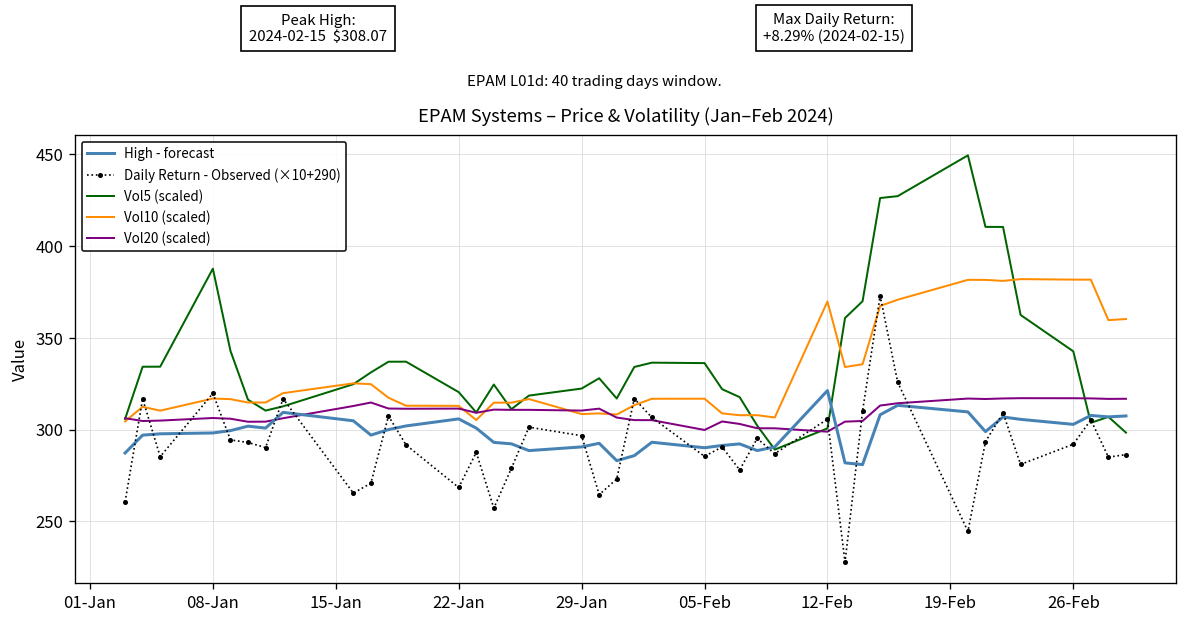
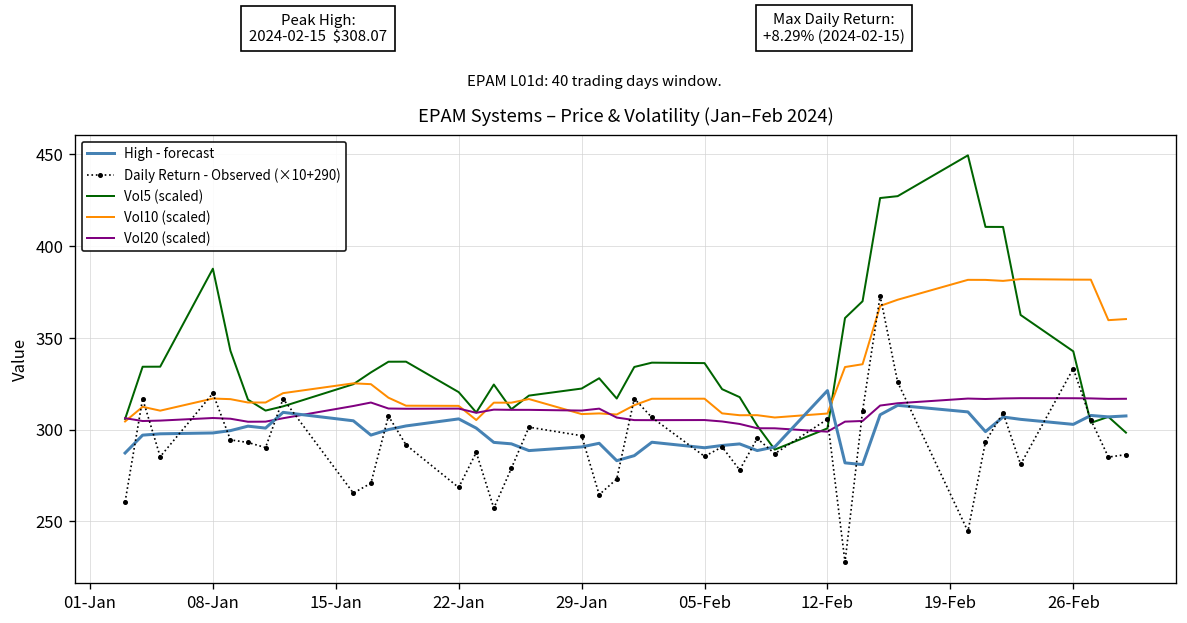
  {
    "High - forecast": {
      "08-Jan": 298,
      "22-Jan": 306,
      "29-Jan": 291,
      "05-Feb": 290,
      "12-Feb": 321,
      "26-Feb": 303
    },
    "Daily Return - Observed (×10+290)": {
      "08-Jan": 320,
      "22-Jan": 268,
      "29-Jan": 297,
      "05-Feb": 285,
      "12-Feb": 306,
-     "26-Feb": 292
+     "26-Feb": 333
    },
    "Vol5 (scaled)": {
      "08-Jan": 388,
      "22-Jan": 320,
      "29-Jan": 322,
      "05-Feb": 336,
      "12-Feb": 301,
      "26-Feb": 343
    },
    "Vol10 (scaled)": {
      "08-Jan": 317,
      "29-Jan": 308,
      "05-Feb": 317,
-     "12-Feb": 370,
+     "12-Feb": 309,
      "26-Feb": 382
    },
    "Vol20 (scaled)": {
      "08-Jan": 306,
      "29-Jan": 310,
-     "05-Feb": 300,
+     "05-Feb": 305,
      "12-Feb": 299,
      "26-Feb": 317
    }
  }
